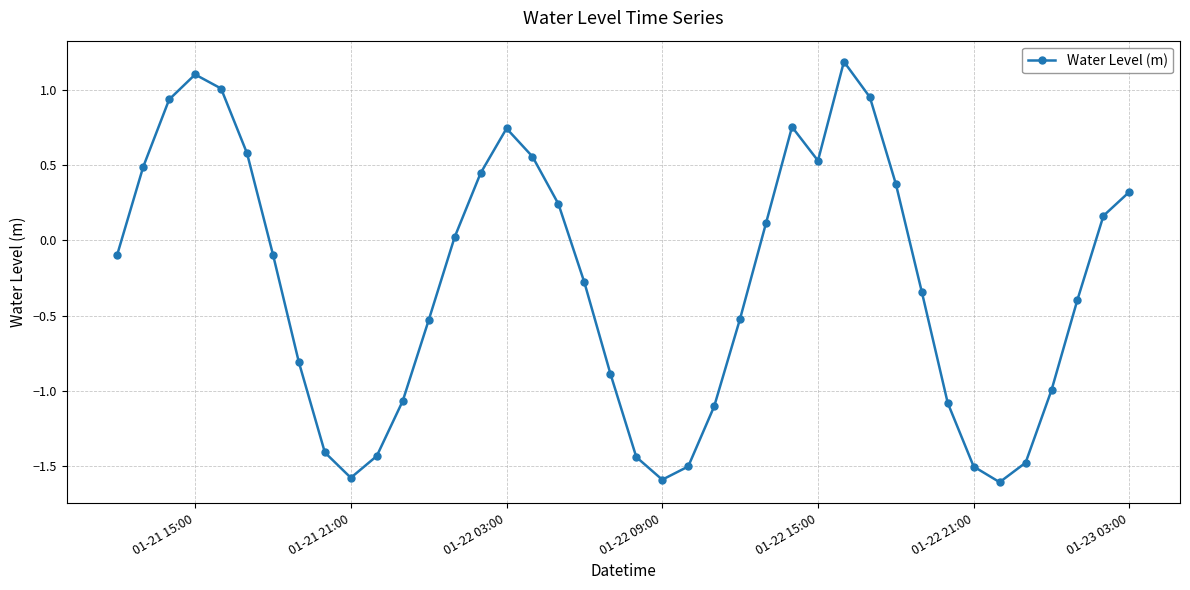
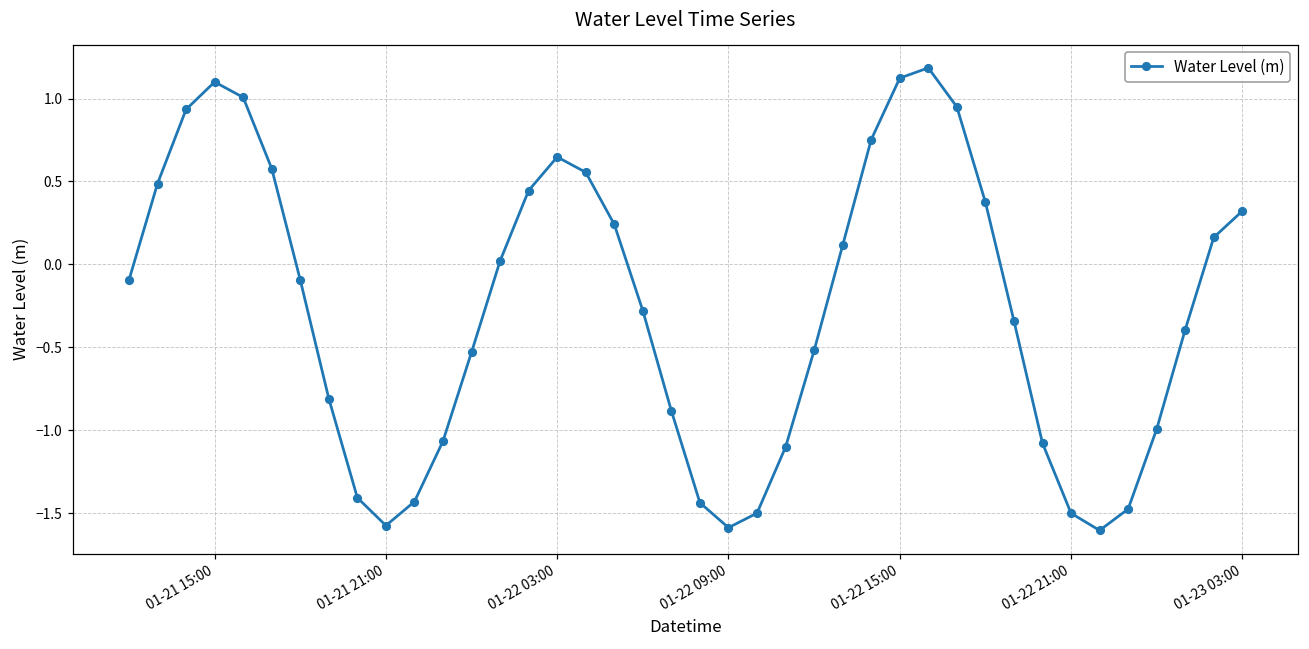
  {
    "01-21 15:00": 1.10,
    "01-21 21:00": -1.58,
-   "01-22 03:00": 0.74,
+   "01-22 03:00": 0.65,
    "01-22 09:00": -1.59,
-   "01-22 15:00": 0.53,
+   "01-22 15:00": 1.12,
    "01-22 21:00": -1.50,
    "01-23 03:00": 0.32
  }
